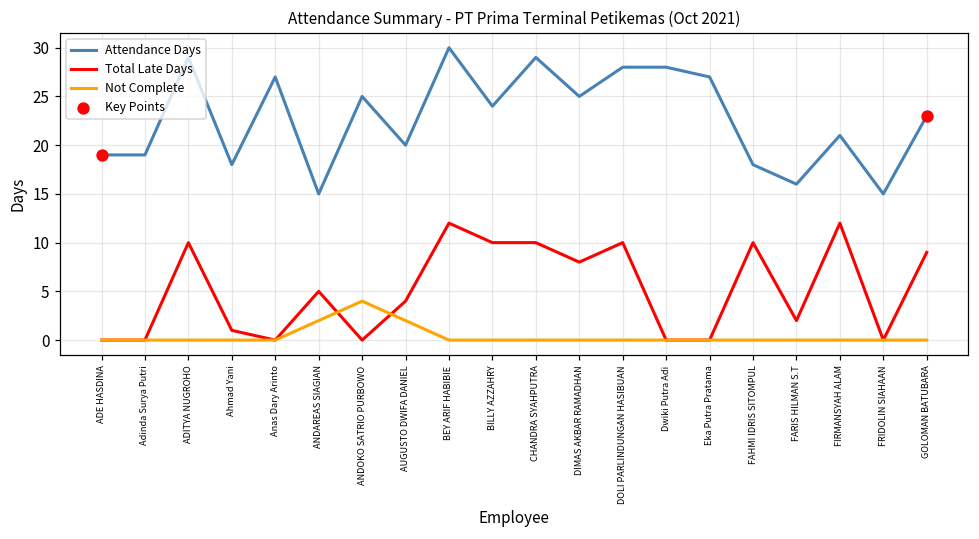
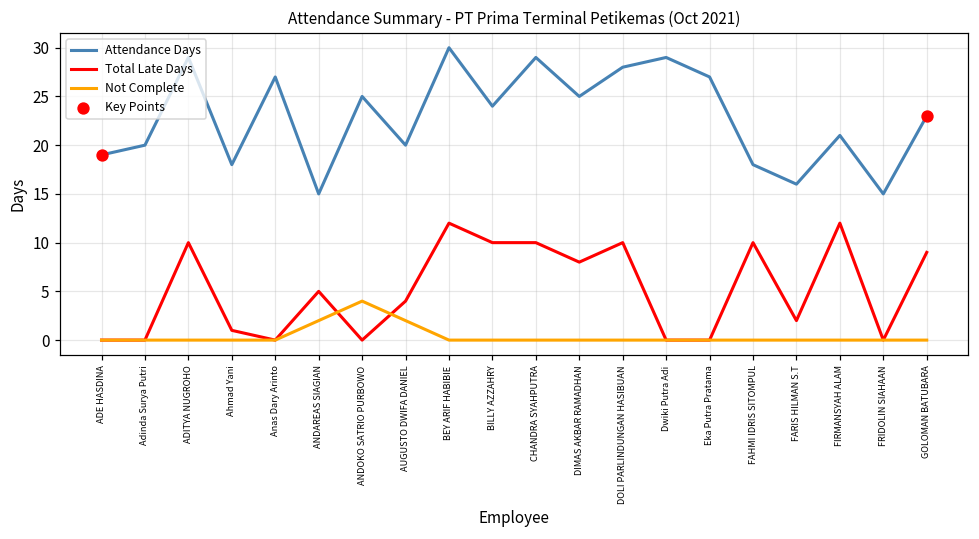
  {
    "Attendance Days": {
-     "Adinda Surya Putri": 19,
+     "Adinda Surya Putri": 20,
      "ADITYA NUGROHO": 29,
      "Ahmad Yani": 18,
      "Anas Dary Arinto": 27,
      "ANDAREAS SIAGIAN": 15,
      "ANDOKO SATRIO PURBOWO": 25,
      "AUGUSTO DWIFA DANIEL": 20,
      "BEY ARIF HABIBIE": 30,
      "BILLY AZZAHRY": 24,
      "CHANDRA SYAHPUTRA": 29,
      "DIMAS AKBAR RAMADHAN": 25,
      "DOLI PARLINDUNGAN HASIBUAN": 28,
-     "Dwiki Putra Adi": 28,
+     "Dwiki Putra Adi": 29,
      "Eka Putra Pratama": 27,
      "FAHMI IDRIS SITOMPUL": 18,
      "FARIS HILMAN S.T": 16,
      "FIRMANSYAH ALAM": 21,
      "FRIDOLIN SIAHAAN": 15
    },
    "Not Complete": {
      "ADITYA NUGROHO": 0,
      "Ahmad Yani": 0,
      "ANDAREAS SIAGIAN": 2,
      "ANDOKO SATRIO PURBOWO": 4,
      "AUGUSTO DWIFA DANIEL": 2,
      "BEY ARIF HABIBIE": 0,
      "BILLY AZZAHRY": 0,
      "CHANDRA SYAHPUTRA": 0,
      "DIMAS AKBAR RAMADHAN": 0,
      "DOLI PARLINDUNGAN HASIBUAN": 0,
      "FAHMI IDRIS SITOMPUL": 0,
      "FARIS HILMAN S.T": 0,
      "FIRMANSYAH ALAM": 0,
      "GOLOMAN BATUBARA": 0
    }
  }
